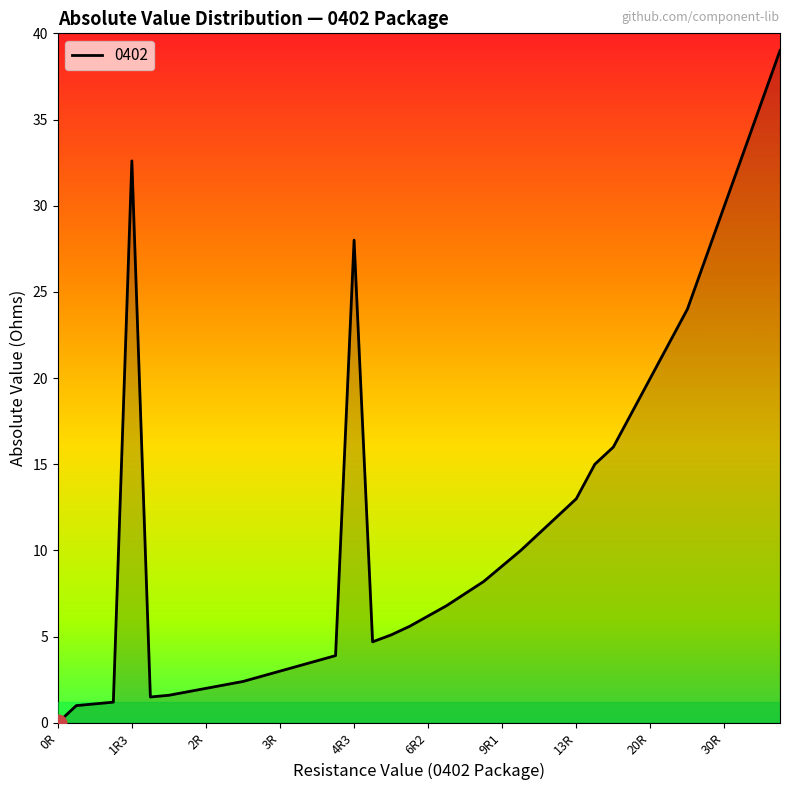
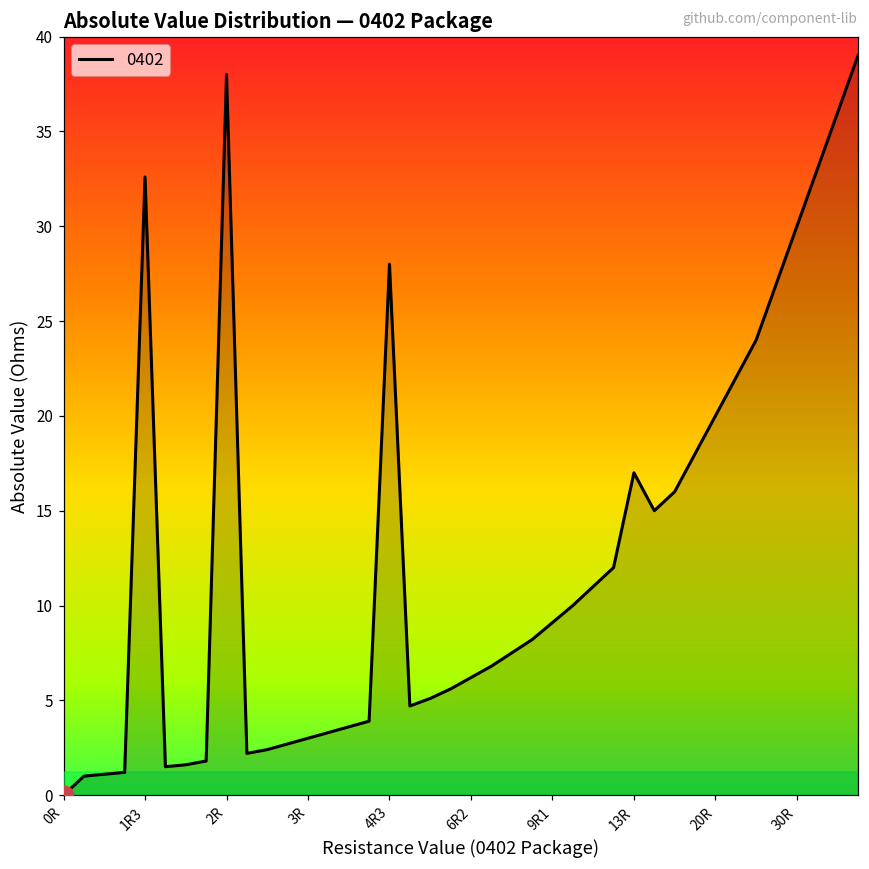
  {
    "0402": {
      "1R3": 32.6,
-     "2R": 2,
+     "2R": 38,
      "3R": 3,
      "4R3": 28,
      "6R2": 6.2,
      "9R1": 9,
-     "13R": 13,
+     "13R": 17,
      "20R": 20,
      "30R": 30
    }
  }
